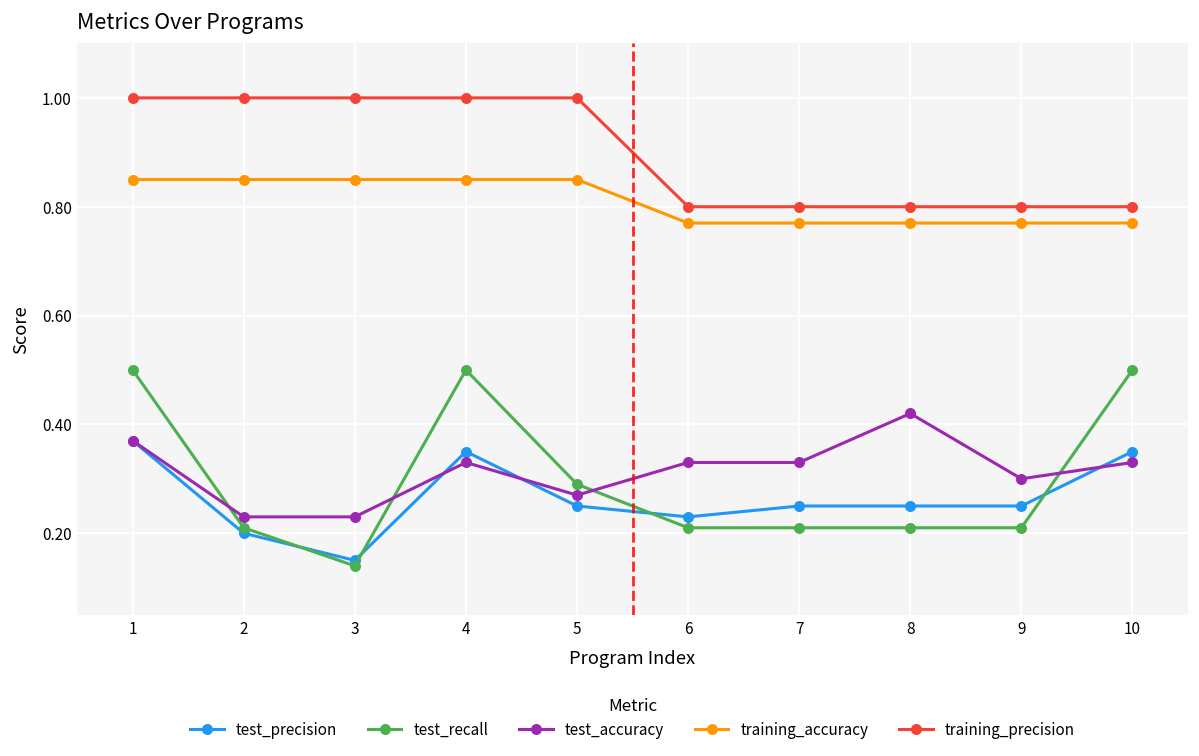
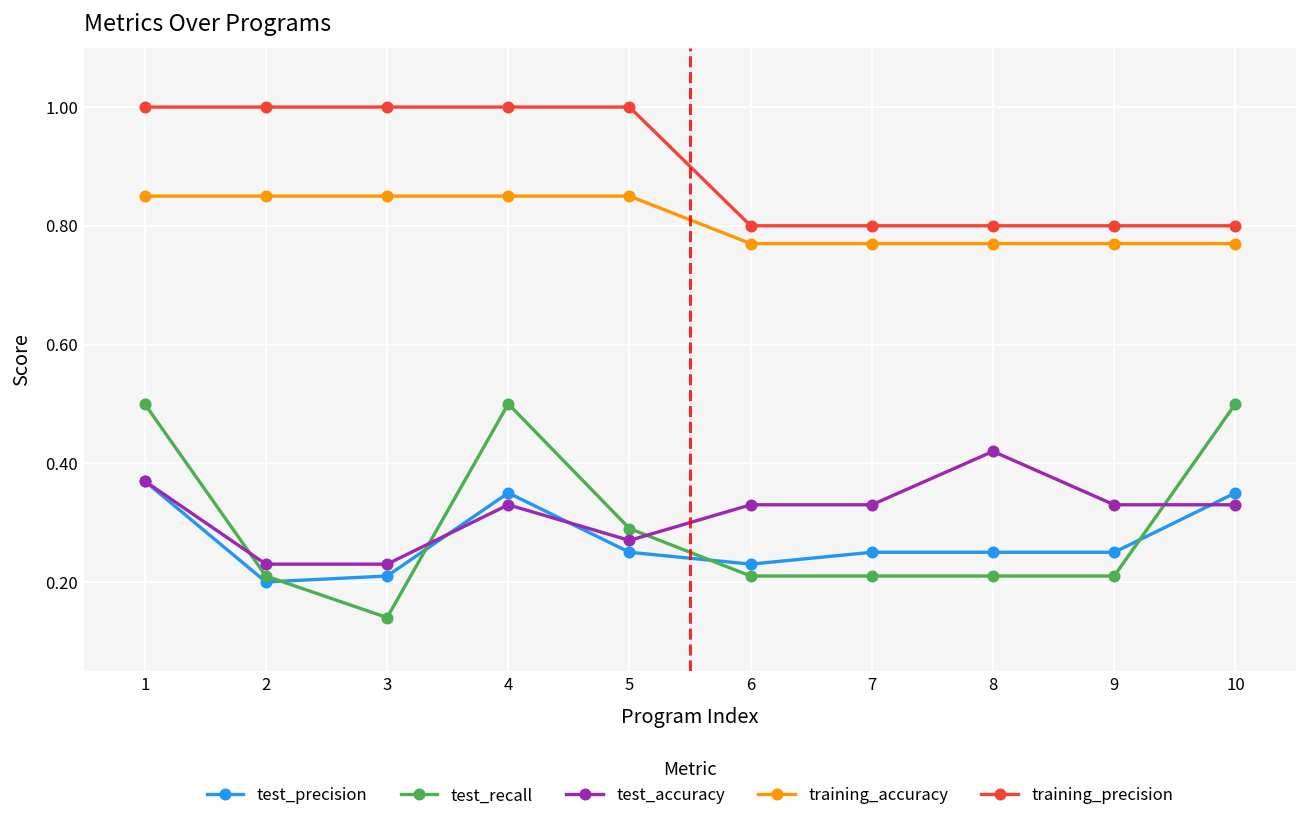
  {
    "test_precision": {
      "2": 0.20,
-     "3": 0.15,
+     "3": 0.21,
      "4": 0.35,
      "5": 0.25,
      "6": 0.23,
      "7": 0.25,
      "8": 0.25,
      "9": 0.25,
      "10": 0.35
    },
    "test_recall": {
      "1": 0.50,
      "2": 0.21,
      "3": 0.14,
      "4": 0.50,
      "5": 0.29,
      "6": 0.21,
      "7": 0.21,
      "8": 0.21,
      "9": 0.21,
      "10": 0.50
    },
    "test_accuracy": {
      "2": 0.23,
      "3": 0.23,
      "4": 0.33,
      "5": 0.27,
      "6": 0.33,
      "7": 0.33,
      "8": 0.42,
-     "9": 0.30,
+     "9": 0.33,
      "10": 0.33
    },
    "training_accuracy": {
      "1": 0.85,
      "2": 0.85,
      "3": 0.85,
      "4": 0.85,
      "5": 0.85,
      "6": 0.77,
      "7": 0.77,
      "8": 0.77,
      "9": 0.77,
      "10": 0.77
    },
    "training_precision": {
      "1": 1.00,
      "2": 1.00,
      "3": 1.00,
      "4": 1.00,
      "5": 1.00,
      "6": 0.80,
      "7": 0.80,
      "8": 0.80,
      "9": 0.80,
      "10": 0.80
    }
  }
